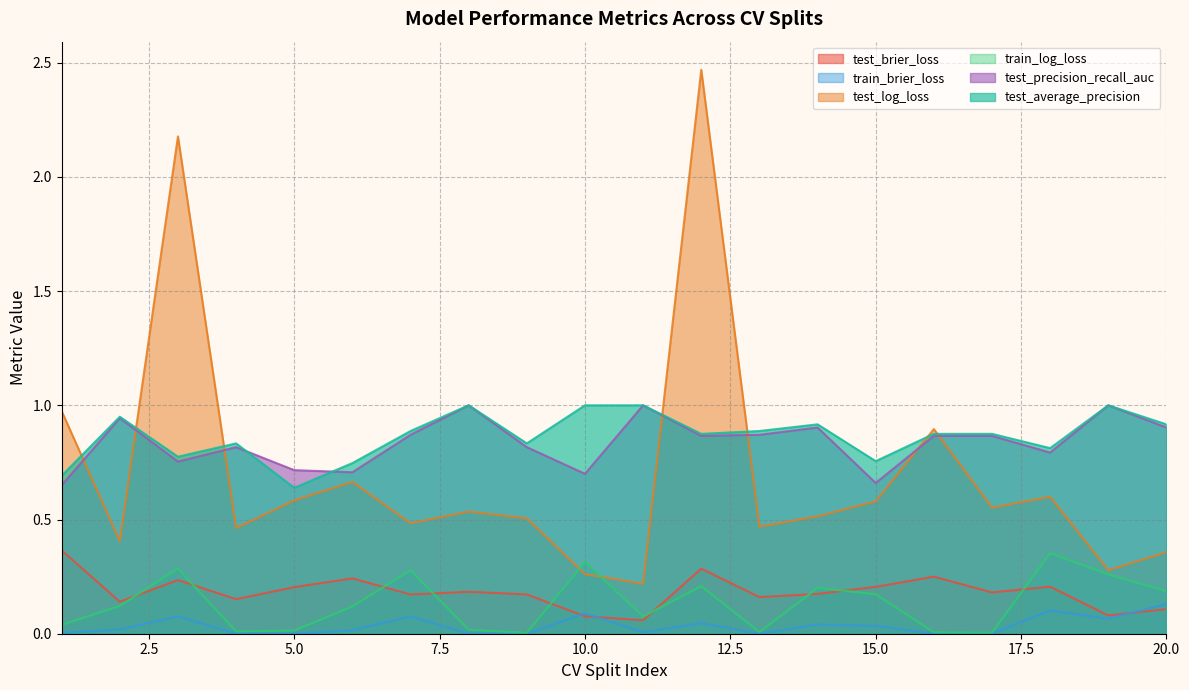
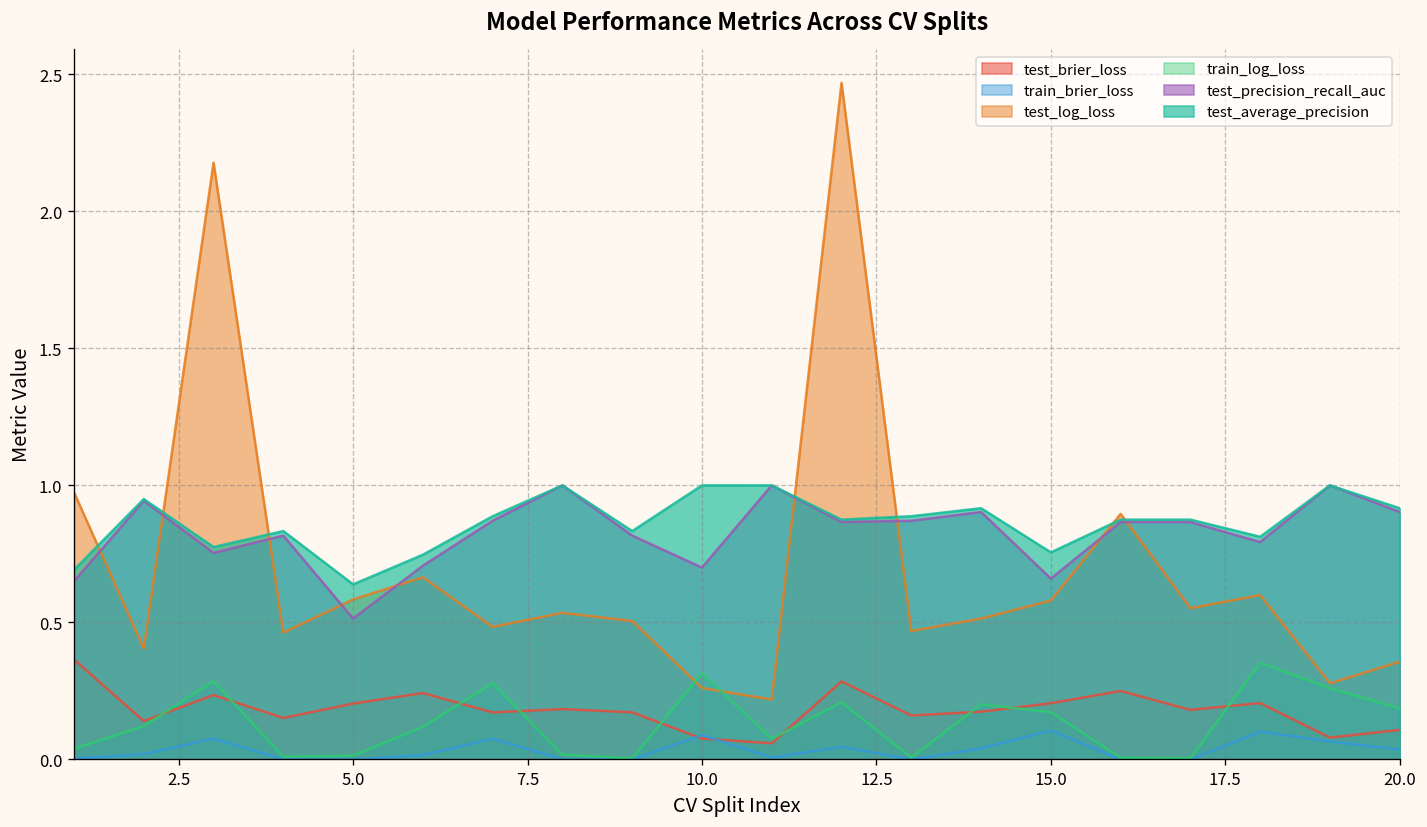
  {
    "train_brier_loss": {
      "5.0": 0.00,
      "10.0": 0.09,
-     "15.0": 0.03,
-     "20.0": 0.13
+     "15.0": 0.11,
+     "20.0": 0.04
    },
    "test_precision_recall_auc": {
-     "5.0": 0.72,
+     "5.0": 0.51,
      "10.0": 0.70,
      "15.0": 0.66,
      "20.0": 0.90
    }
  }
